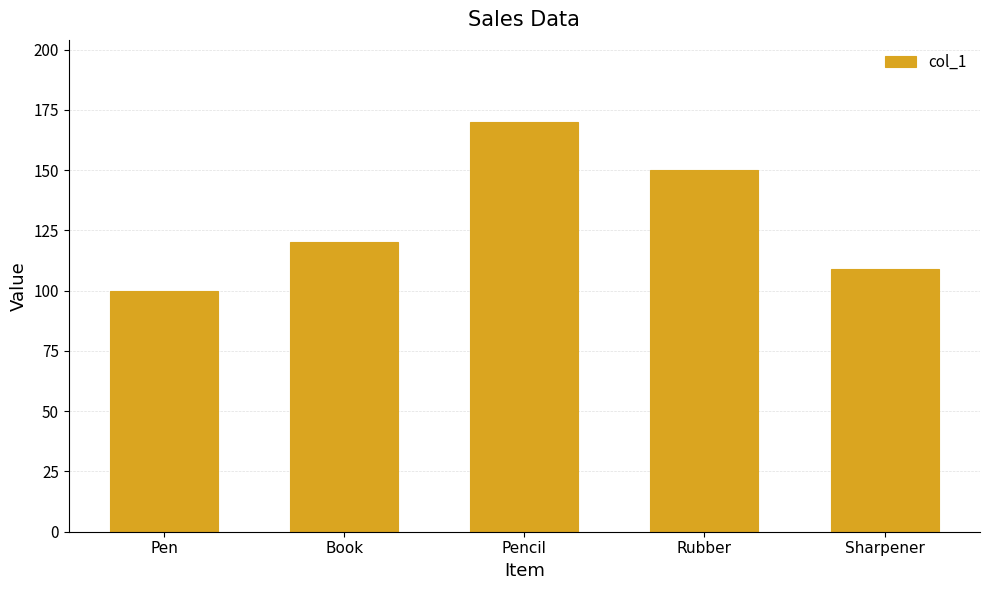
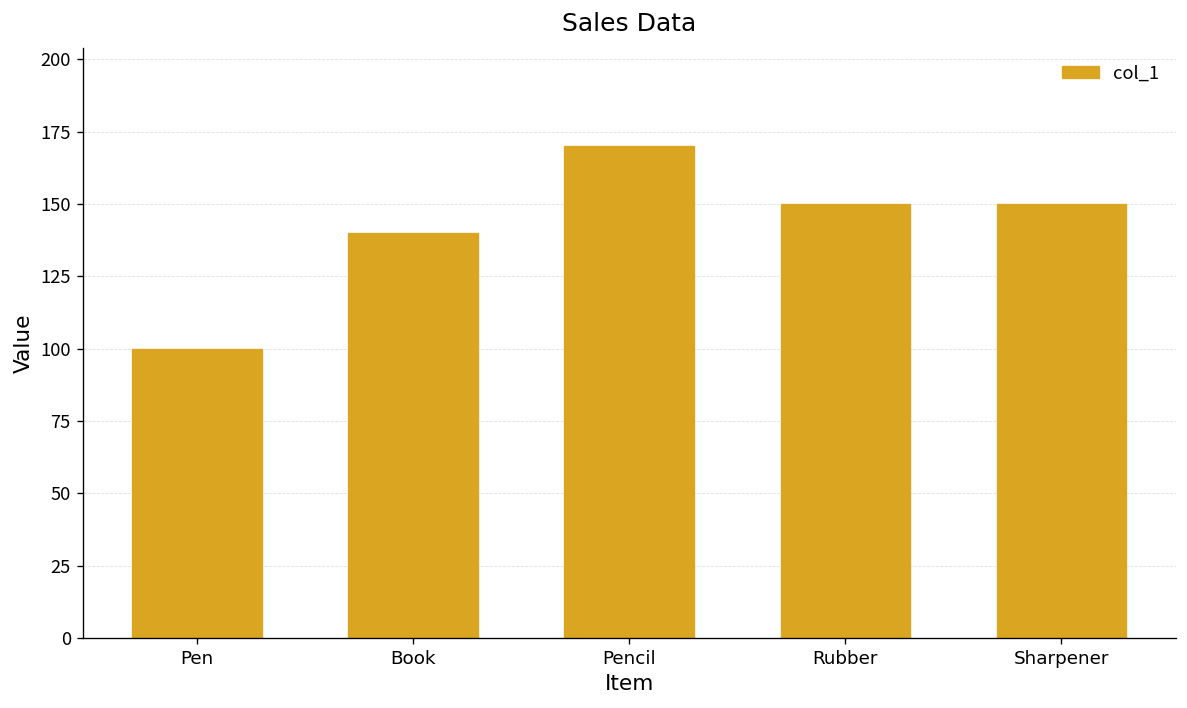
  {
    "Pen": 100,
-   "Book": 120,
+   "Book": 140,
    "Pencil": 170,
    "Rubber": 150,
-   "Sharpener": 109
+   "Sharpener": 150
  }
